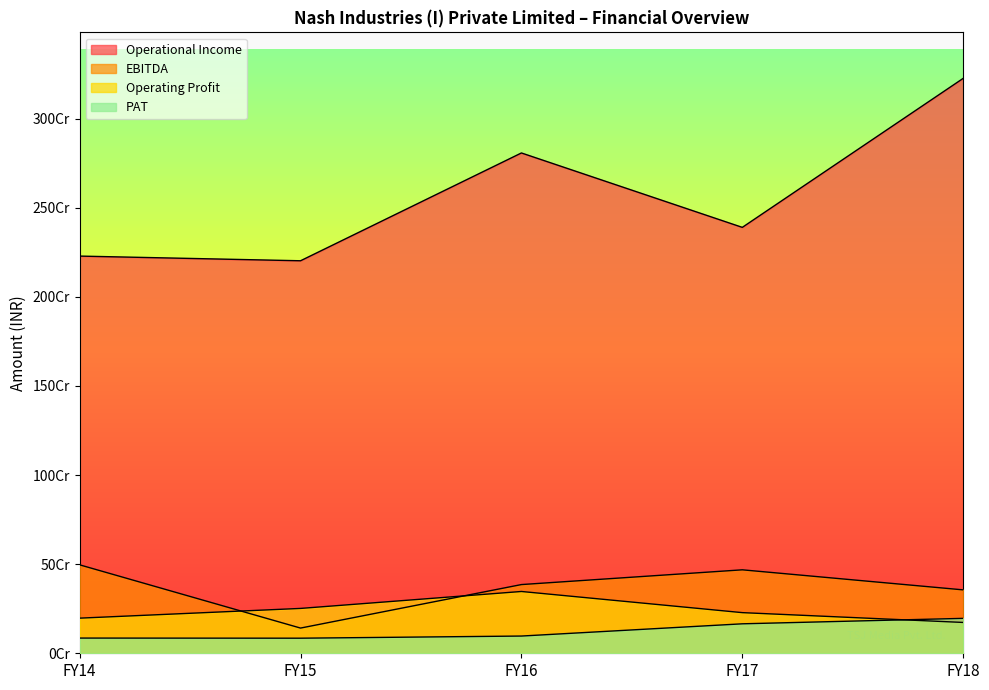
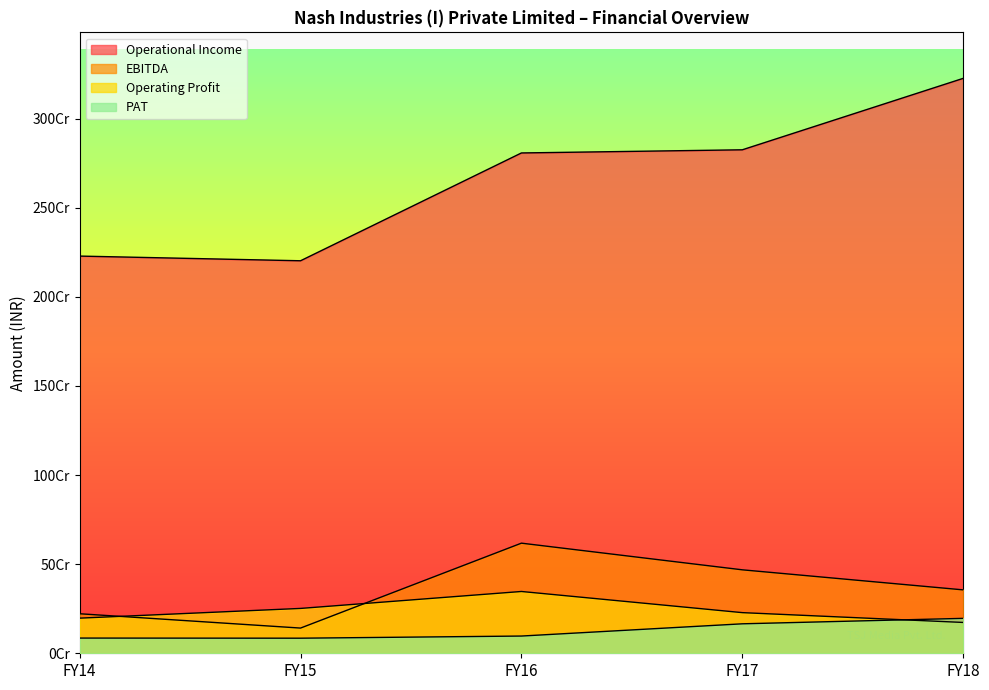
  {
    "Operational Income": {
      "FY14": "223Cr",
      "FY15": "220Cr",
      "FY16": "281Cr",
-     "FY17": "239Cr",
+     "FY17": "282Cr",
      "FY18": "323Cr"
    },
    "EBITDA": {
-     "FY14": "50Cr",
+     "FY14": "22Cr",
      "FY15": "14Cr",
-     "FY16": "39Cr",
+     "FY16": "62Cr",
      "FY17": "47Cr",
      "FY18": "36Cr"
    },
    "Operating Profit": {
      "FY14": "20Cr",
      "FY15": "25Cr",
      "FY16": "35Cr",
      "FY17": "23Cr",
      "FY18": "17Cr"
    },
    "PAT": {
      "FY14": "9Cr",
      "FY15": "8Cr",
      "FY16": "10Cr",
      "FY17": "17Cr",
      "FY18": "20Cr"
    }
  }
